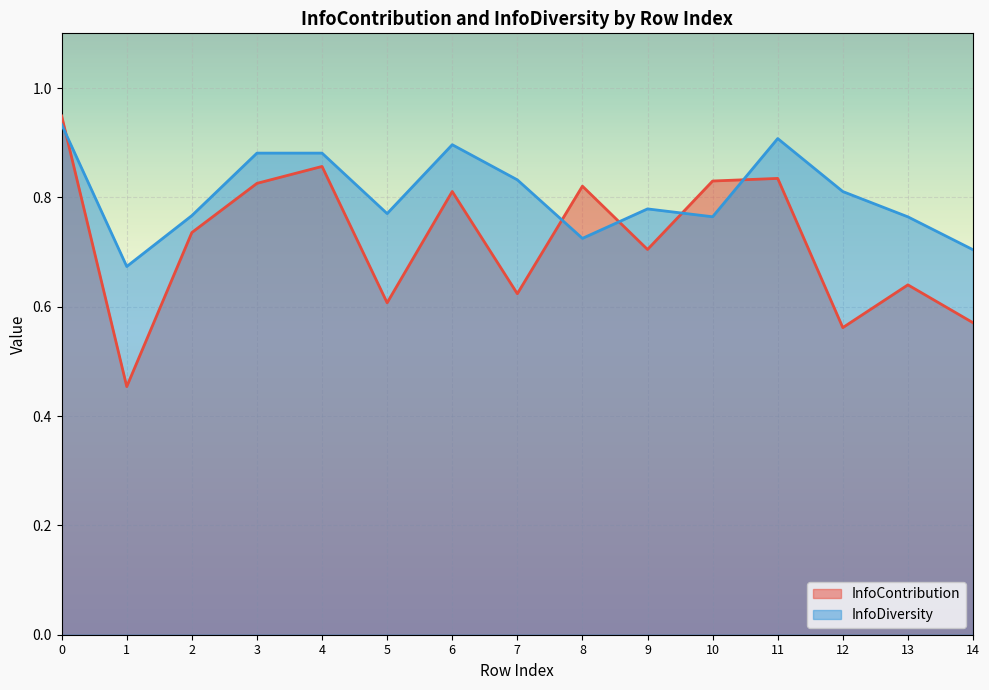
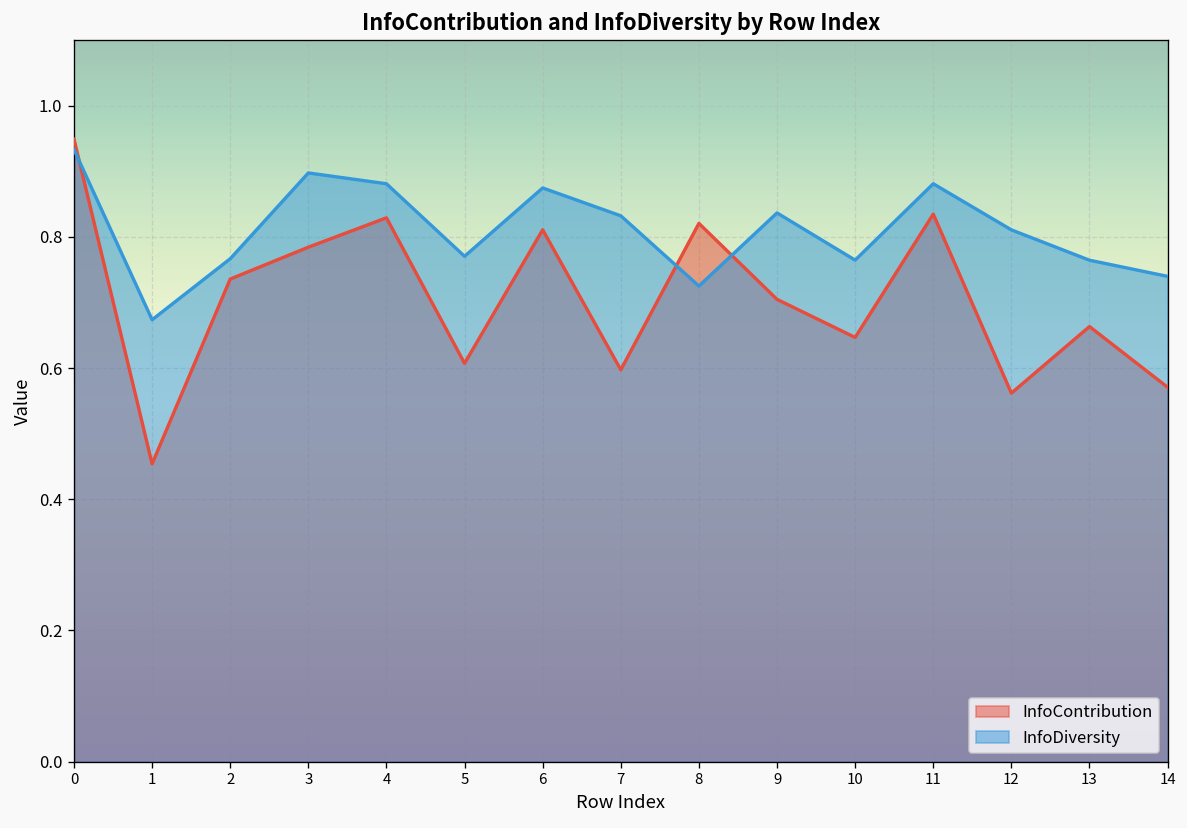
  {
    "InfoContribution": {
      "0": 0.95,
      "1": 0.45,
      "2": 0.74,
-     "3": 0.83,
-     "4": 0.86,
+     "3": 0.78,
+     "4": 0.83,
      "5": 0.61,
      "6": 0.81,
-     "7": 0.62,
+     "7": 0.60,
      "8": 0.82,
      "9": 0.70,
-     "10": 0.83,
+     "10": 0.65,
      "11": 0.83,
      "12": 0.56,
-     "13": 0.64,
+     "13": 0.66,
      "14": 0.57
    },
    "InfoDiversity": {
      "0": 0.93,
      "1": 0.67,
      "2": 0.77,
-     "3": 0.88,
+     "3": 0.90,
      "4": 0.88,
      "5": 0.77,
-     "6": 0.90,
+     "6": 0.87,
      "7": 0.83,
      "8": 0.72,
-     "9": 0.78,
+     "9": 0.84,
      "10": 0.76,
-     "11": 0.91,
+     "11": 0.88,
      "12": 0.81,
      "13": 0.76,
-     "14": 0.70
+     "14": 0.74
    }
  }
